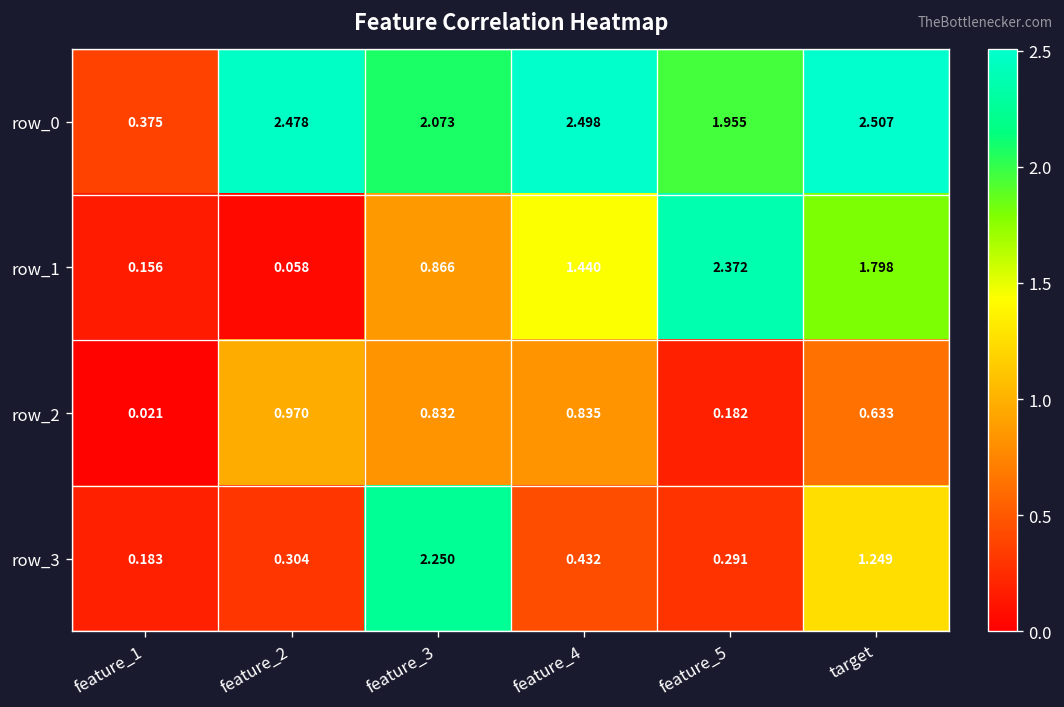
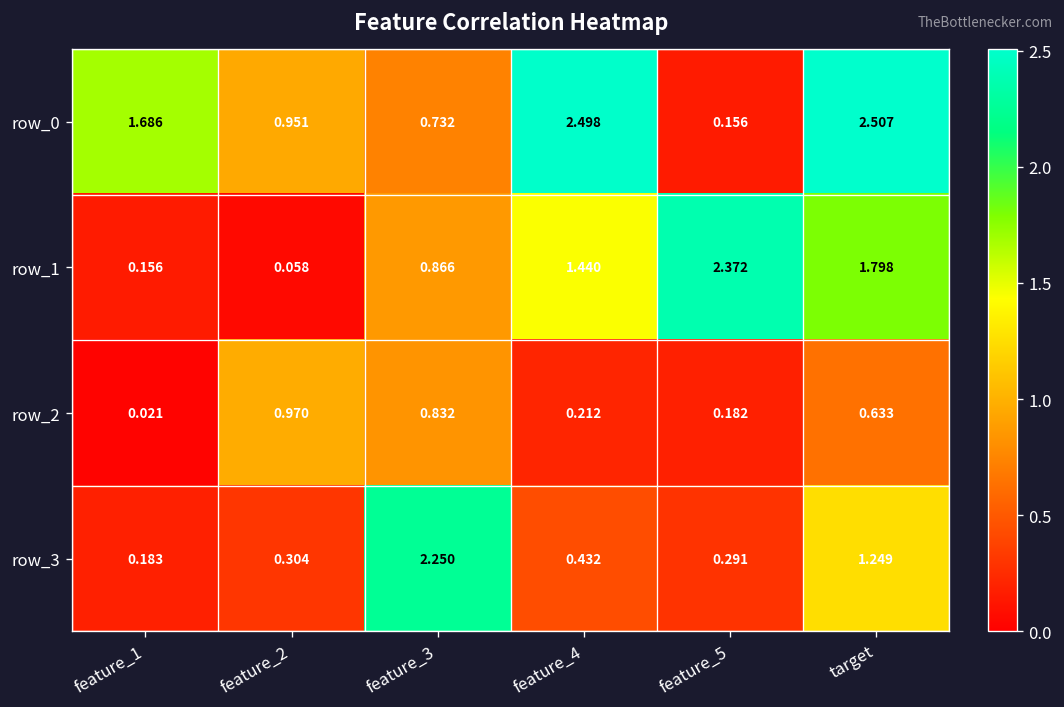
  {
    "row_0": {
-     "feature_1": 0.375,
-     "feature_2": 2.478,
-     "feature_3": 2.073,
+     "feature_1": 1.686,
+     "feature_2": 0.951,
+     "feature_3": 0.732,
      "feature_4": 2.498,
-     "feature_5": 1.955,
+     "feature_5": 0.156,
      "target": 2.507
    },
    "row_1": {
      "feature_1": 0.156,
      "feature_2": 0.058,
      "feature_3": 0.866,
      "feature_4": 1.440,
      "feature_5": 2.372,
      "target": 1.798
    },
    "row_2": {
      "feature_1": 0.021,
      "feature_2": 0.970,
      "feature_3": 0.832,
-     "feature_4": 0.835,
+     "feature_4": 0.212,
      "feature_5": 0.182,
      "target": 0.633
    },
    "row_3": {
      "feature_1": 0.183,
      "feature_2": 0.304,
      "feature_3": 2.250,
      "feature_4": 0.432,
      "feature_5": 0.291,
      "target": 1.249
    }
  }
